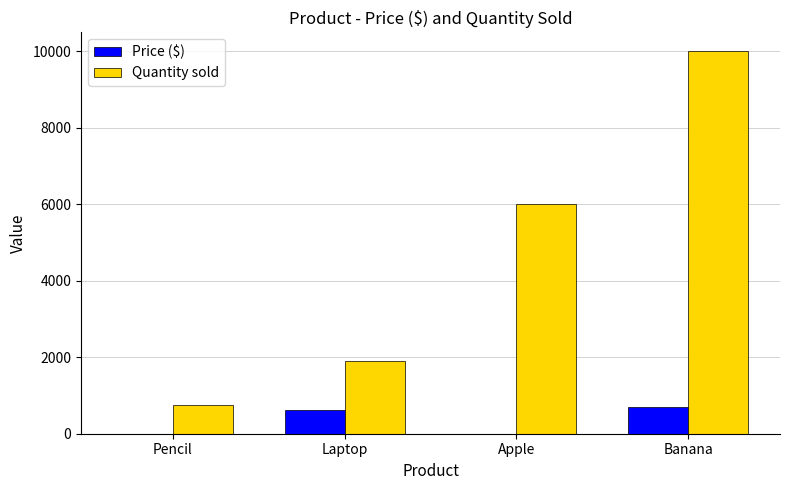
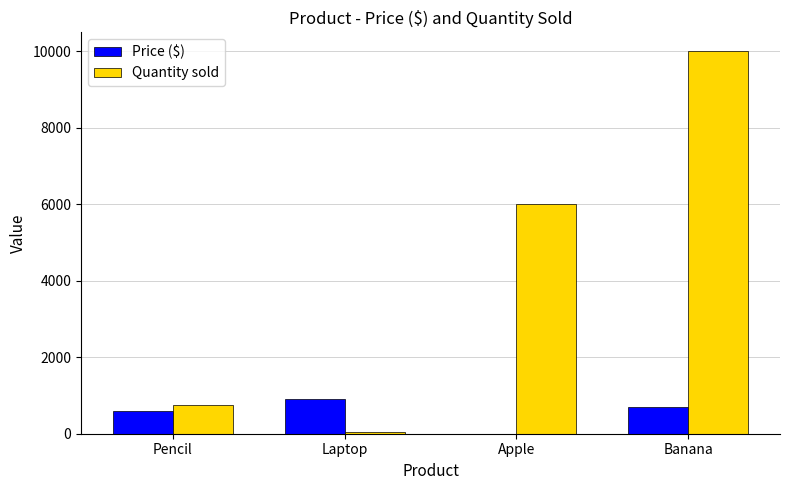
  {
    "Price ($)": {
-     "Pencil": 0,
-     "Laptop": 600,
+     "Pencil": 600,
+     "Laptop": 900,
      "Banana": 700
    },
    "Quantity sold": {
      "Pencil": 700,
-     "Laptop": 1900,
+     "Laptop": 0,
      "Apple": 6000,
      "Banana": 10000
    }
  }
